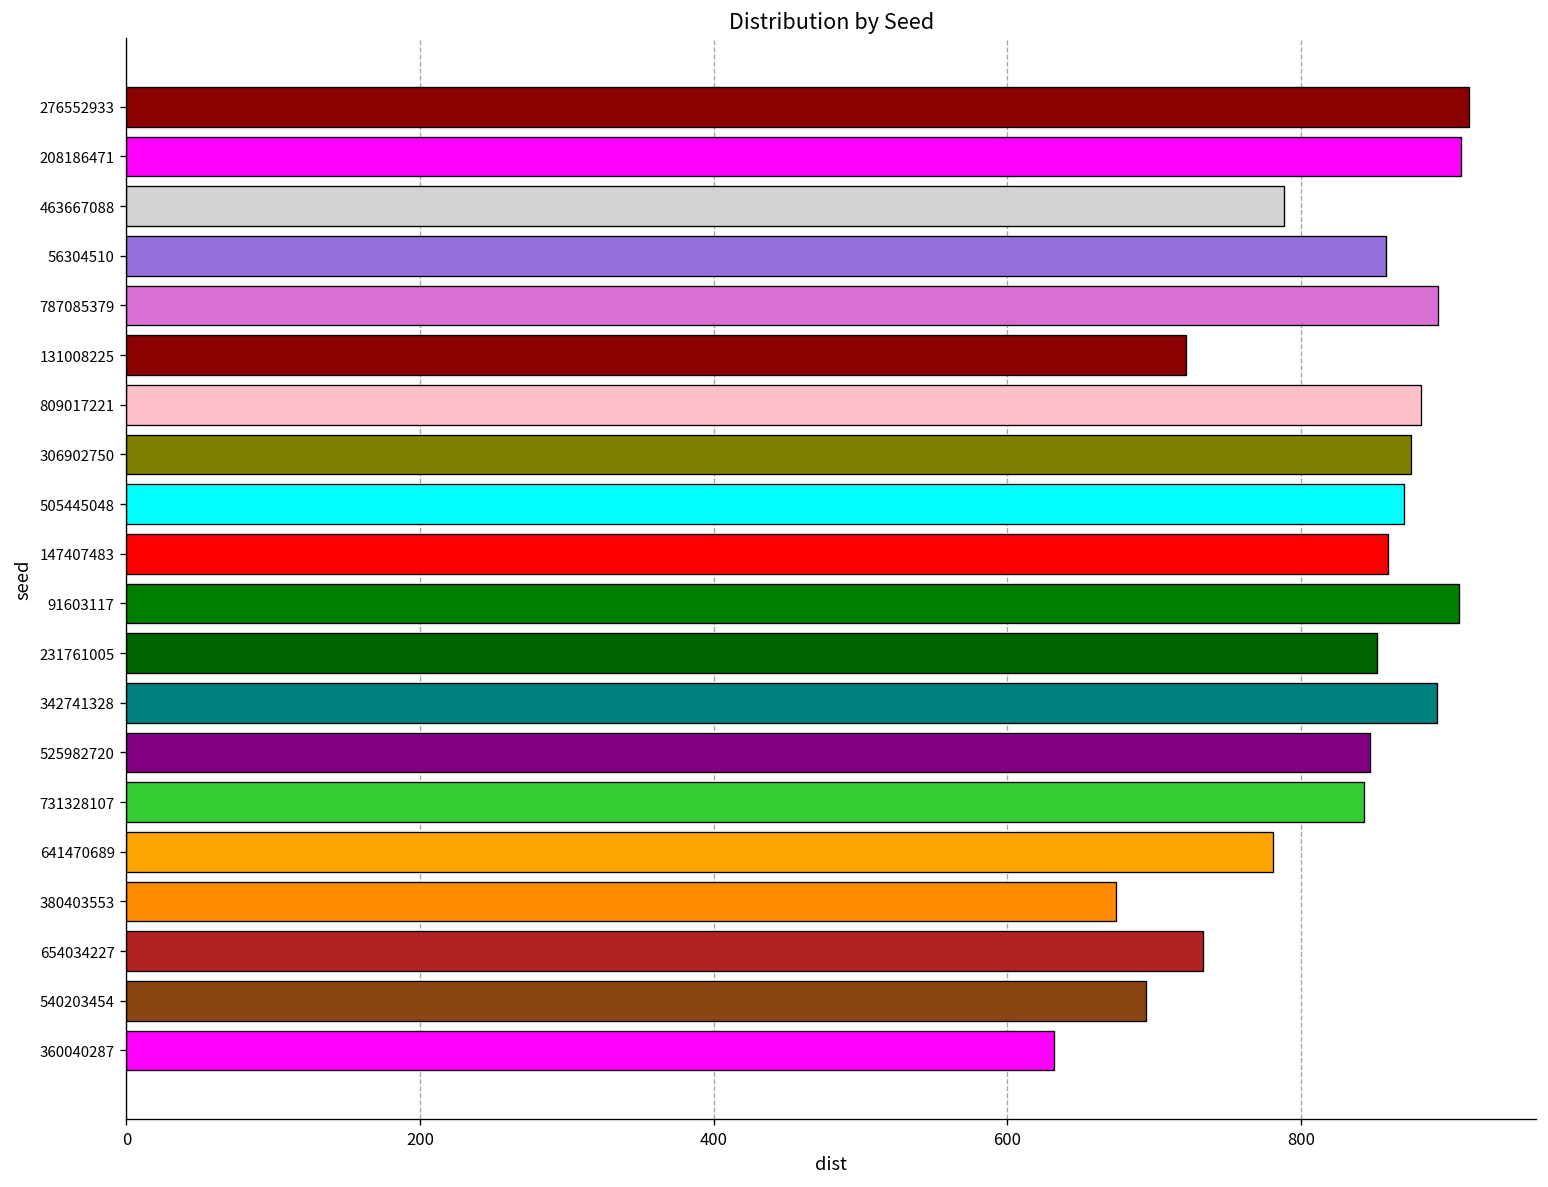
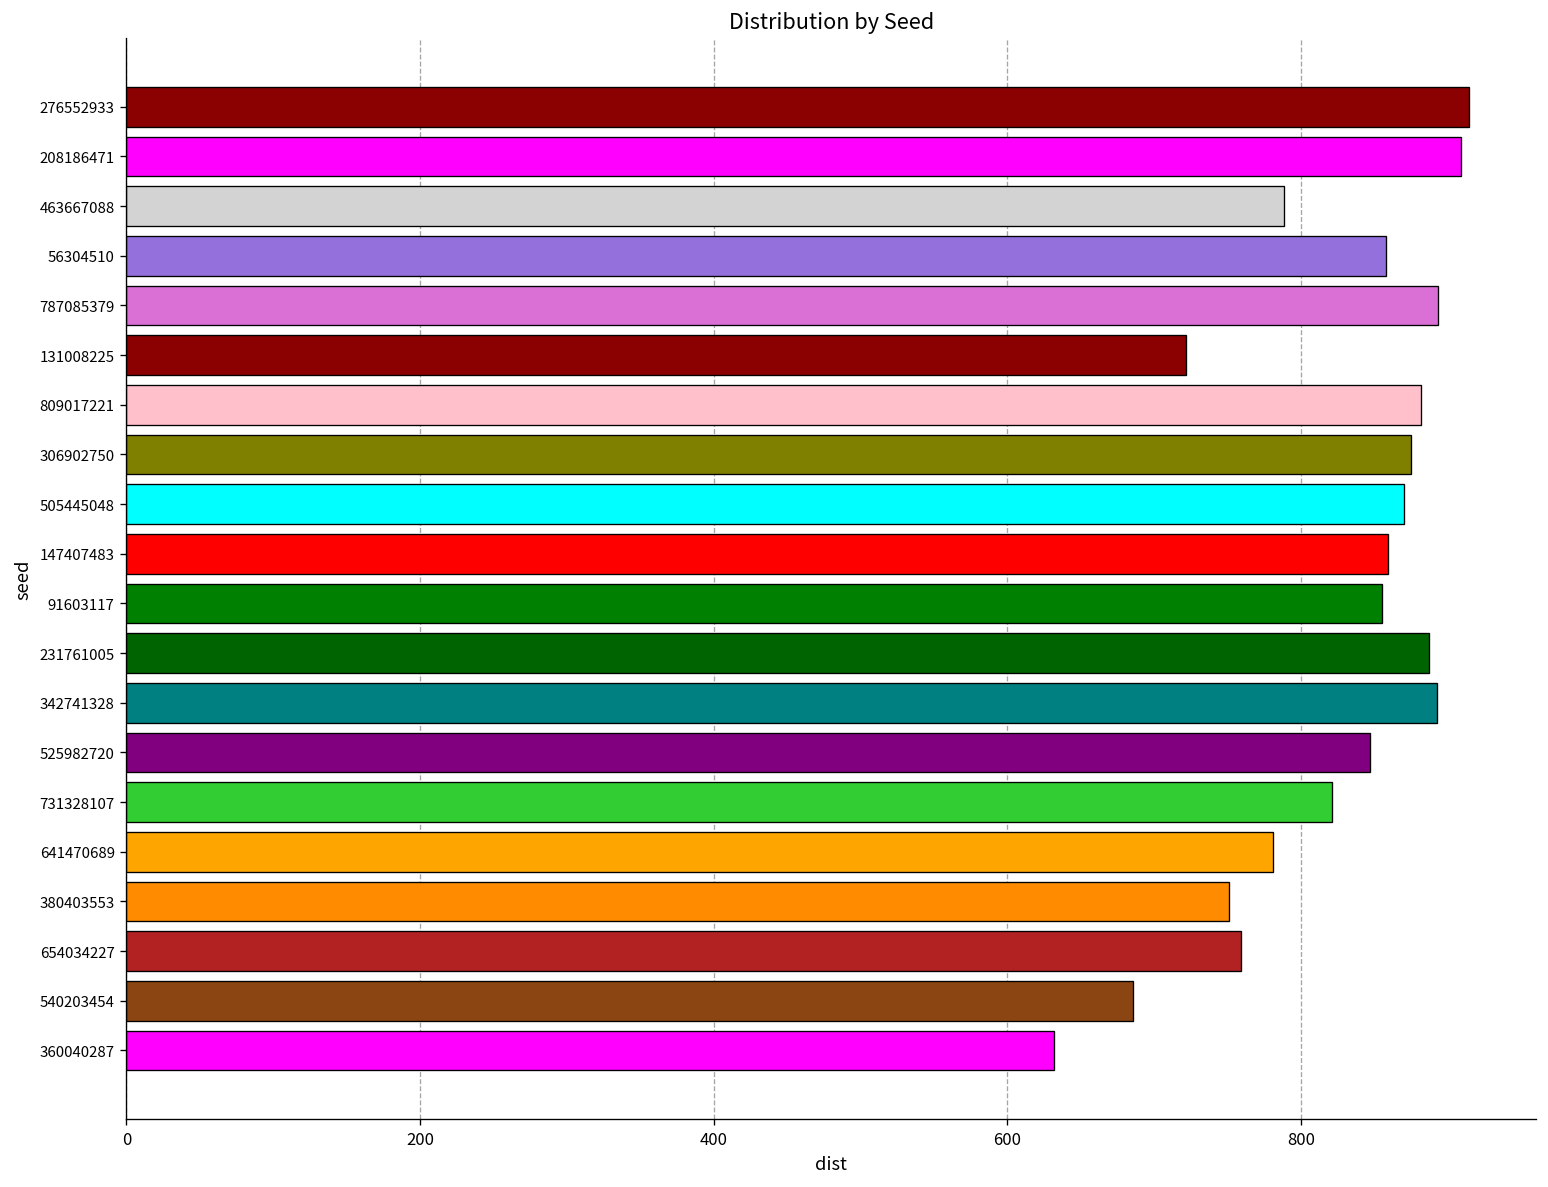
  {
    "276552933": 914,
    "208186471": 909,
    "463667088": 788,
    "56304510": 858,
    "787085379": 893,
    "131008225": 722,
    "809017221": 882,
    "306902750": 875,
    "505445048": 870,
    "147407483": 859,
-   "91603117": 908,
-   "231761005": 852,
+   "91603117": 855,
+   "231761005": 887,
    "342741328": 893,
    "525982720": 847,
-   "731328107": 843,
+   "731328107": 821,
    "641470689": 781,
-   "380403553": 674,
-   "654034227": 734,
-   "540203454": 694,
+   "380403553": 751,
+   "654034227": 759,
+   "540203454": 686,
    "360040287": 632
  }
